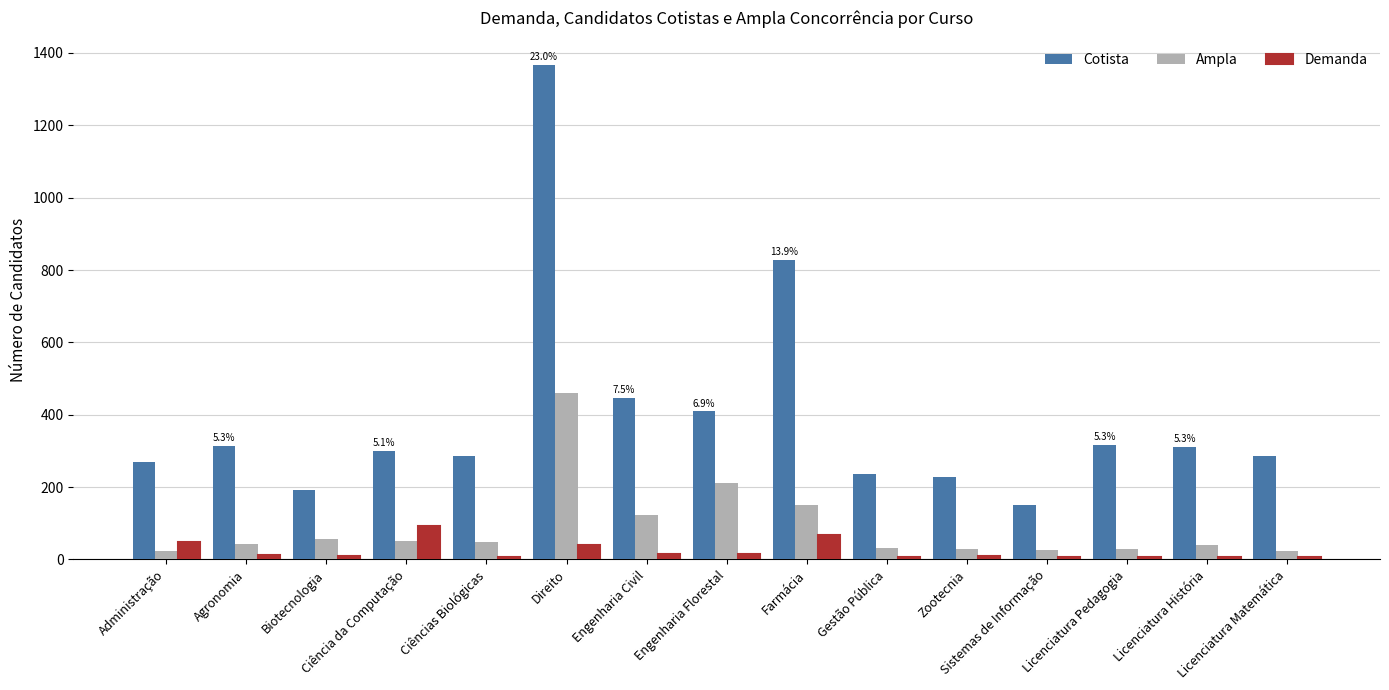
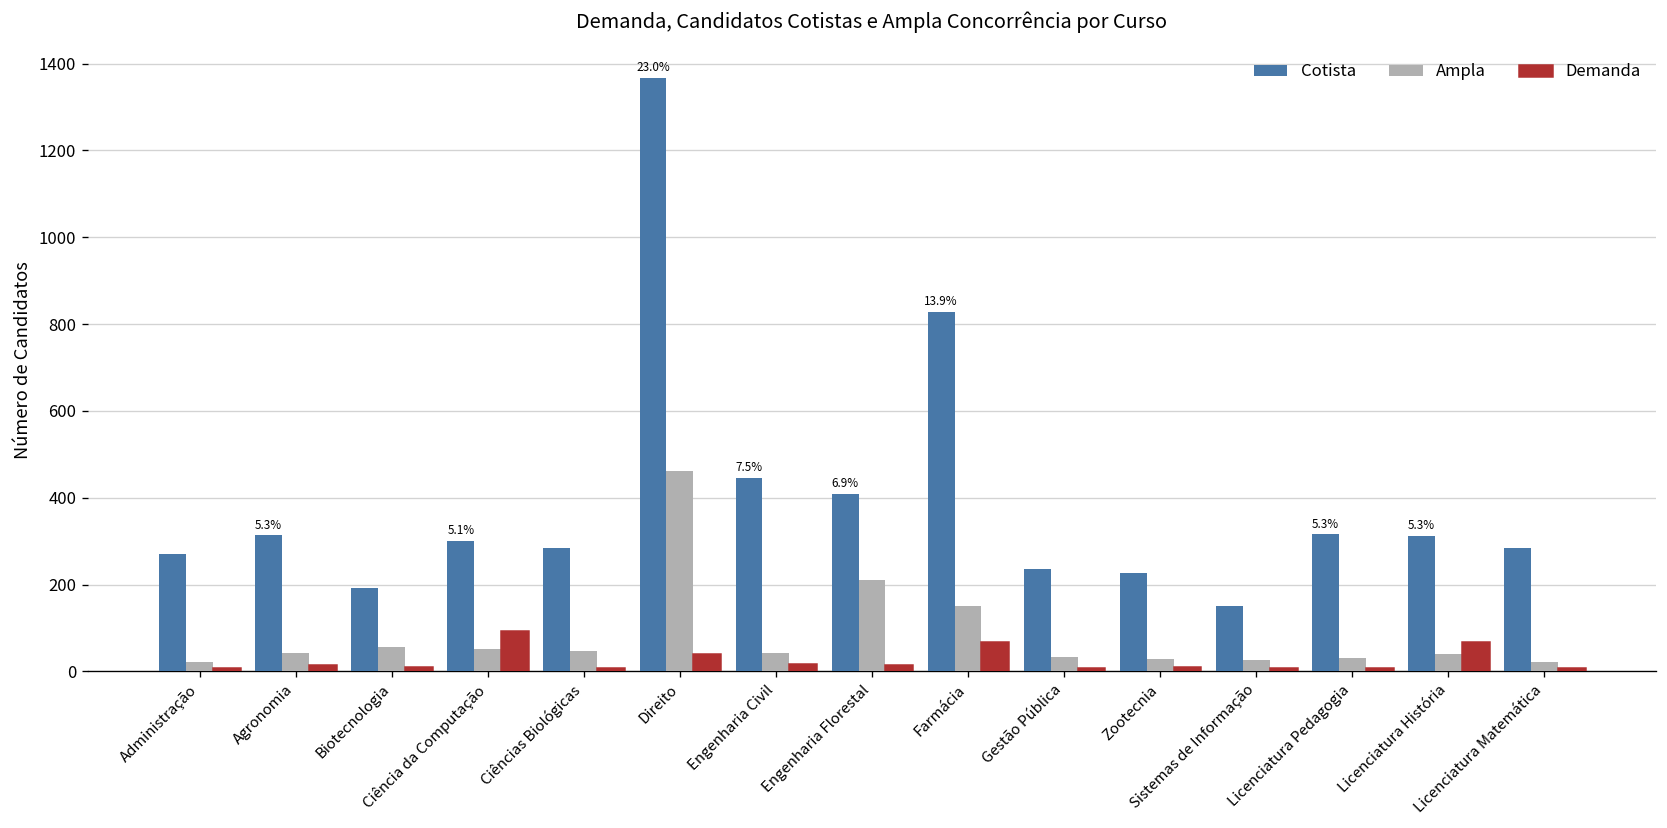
  {
    "Cotista": {
      "Administração": 270,
      "Biotecnologia": 190,
      "Ciências Biológicas": 290,
      "Gestão Pública": 240,
      "Zootecnia": 230,
      "Sistemas de Informação": 150,
      "Licenciatura Matemática": 290
    },
    "Ampla": {
      "Administração": 20,
      "Agronomia": 40,
      "Biotecnologia": 60,
      "Ciência da Computação": 50,
      "Ciências Biológicas": 50,
      "Direito": 460,
-     "Engenharia Civil": 120,
+     "Engenharia Civil": 40,
      "Engenharia Florestal": 210,
      "Farmácia": 150,
      "Gestão Pública": 30,
      "Zootecnia": 30,
      "Sistemas de Informação": 30,
      "Licenciatura Pedagogia": 30,
      "Licenciatura História": 40,
      "Licenciatura Matemática": 20
    },
    "Demanda": {
-     "Administração": 50,
+     "Administração": 10,
      "Agronomia": 10,
      "Biotecnologia": 10,
      "Ciência da Computação": 90,
      "Ciências Biológicas": 10,
      "Direito": 40,
      "Engenharia Civil": 20,
      "Engenharia Florestal": 10,
      "Farmácia": 70,
      "Gestão Pública": 10,
      "Zootecnia": 10,
      "Licenciatura Pedagogia": 10,
-     "Licenciatura História": 10,
+     "Licenciatura História": 70,
      "Licenciatura Matemática": 10
    }
  }
